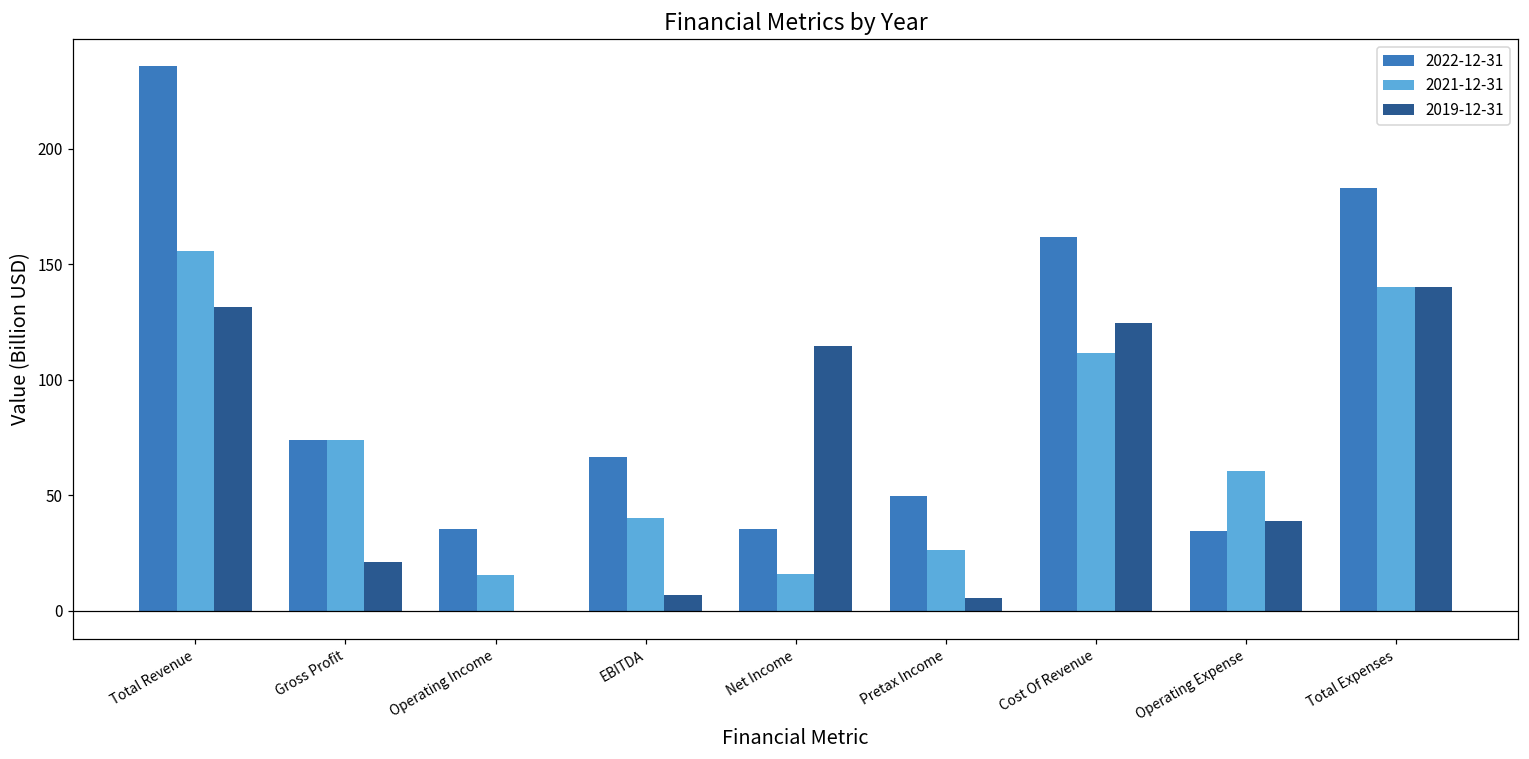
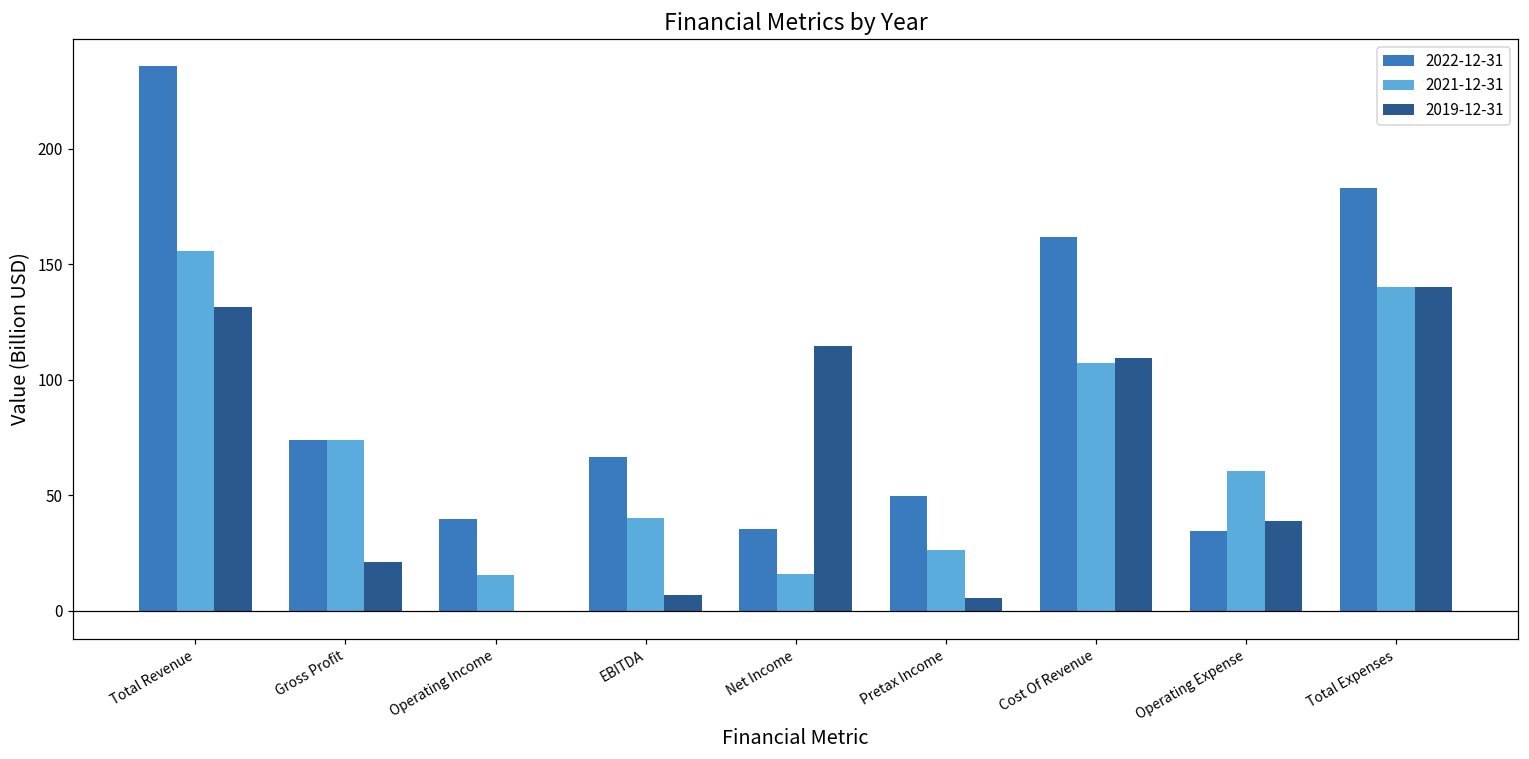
  {
    "2022-12-31": {
      "Total Revenue": 236,
      "Gross Profit": 74,
-     "Operating Income": 35,
+     "Operating Income": 40,
      "EBITDA": 66,
      "Net Income": 35,
      "Pretax Income": 50,
      "Cost Of Revenue": 162,
      "Operating Expense": 34,
      "Total Expenses": 183
    },
    "2021-12-31": {
      "Total Revenue": 156,
      "Gross Profit": 74,
      "Operating Income": 15,
      "EBITDA": 40,
      "Net Income": 16,
      "Pretax Income": 26,
-     "Cost Of Revenue": 112,
+     "Cost Of Revenue": 107,
      "Operating Expense": 60,
      "Total Expenses": 140
    },
    "2019-12-31": {
      "Total Revenue": 131,
      "Gross Profit": 21,
      "EBITDA": 7,
      "Net Income": 114,
      "Pretax Income": 6,
-     "Cost Of Revenue": 124,
+     "Cost Of Revenue": 109,
      "Operating Expense": 39,
      "Total Expenses": 140
    }
  }
